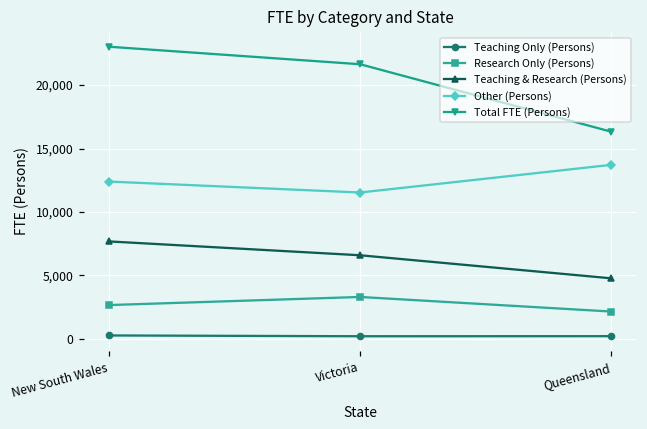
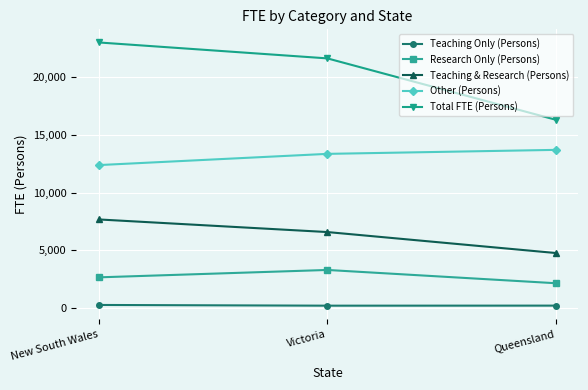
  {
    "Other (Persons)": {
      "New South Wales": "12,400",
-     "Victoria": "11,500",
+     "Victoria": "13,400",
      "Queensland": "13,700"
    }
  }
